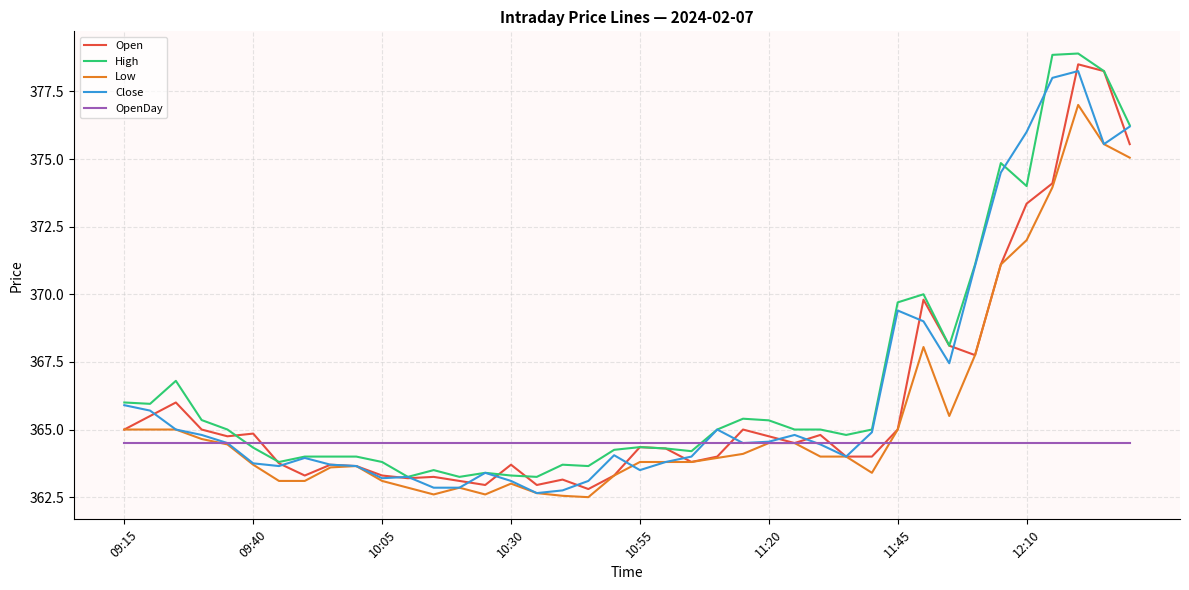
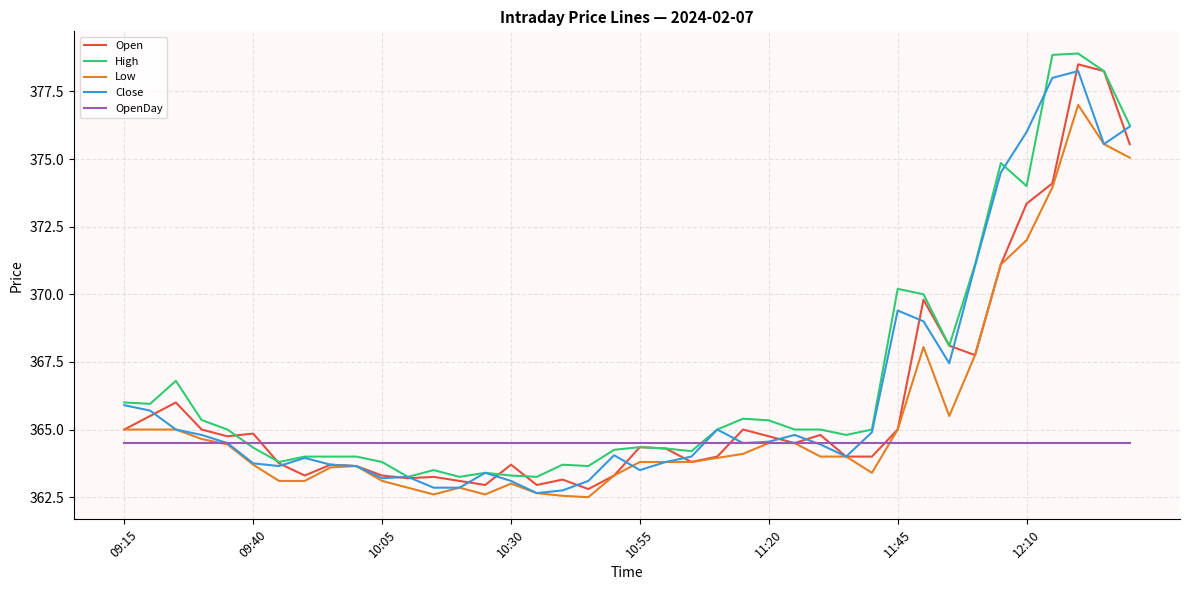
  {
    "High": {
      "09:15": 366.0,
      "09:40": 364.3,
      "10:05": 363.8,
      "10:30": 363.3,
      "11:20": 365.3,
-     "11:45": 369.7,
+     "11:45": 370.2,
      "12:10": 374.0
    },
    "Close": {
      "09:15": 365.9,
      "10:05": 363.2,
      "10:30": 363.1,
      "10:55": 363.5,
      "11:45": 369.4,
      "12:10": 376.0
    },
    "OpenDay": {
      "09:15": 364.5,
      "09:40": 364.5,
      "10:05": 364.5,
      "10:30": 364.5,
      "10:55": 364.5,
      "11:45": 364.5,
      "12:10": 364.5
    }
  }
